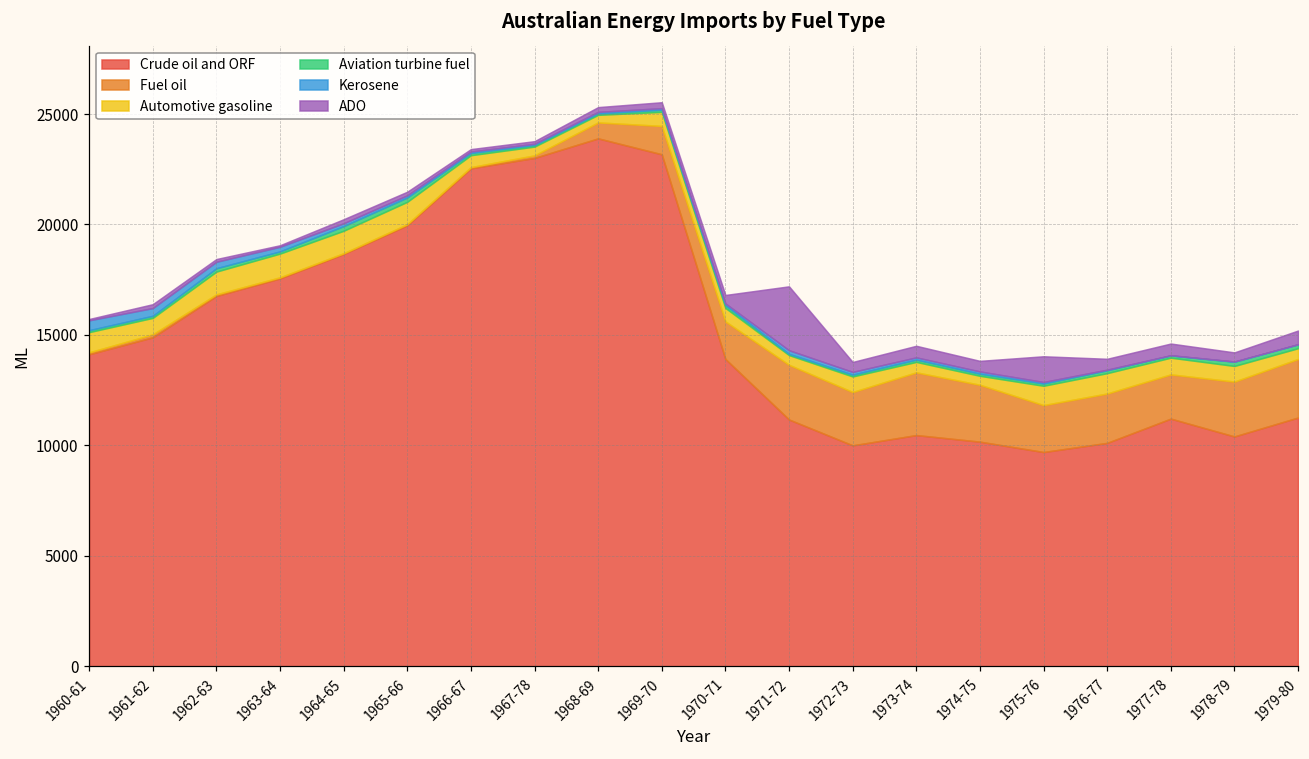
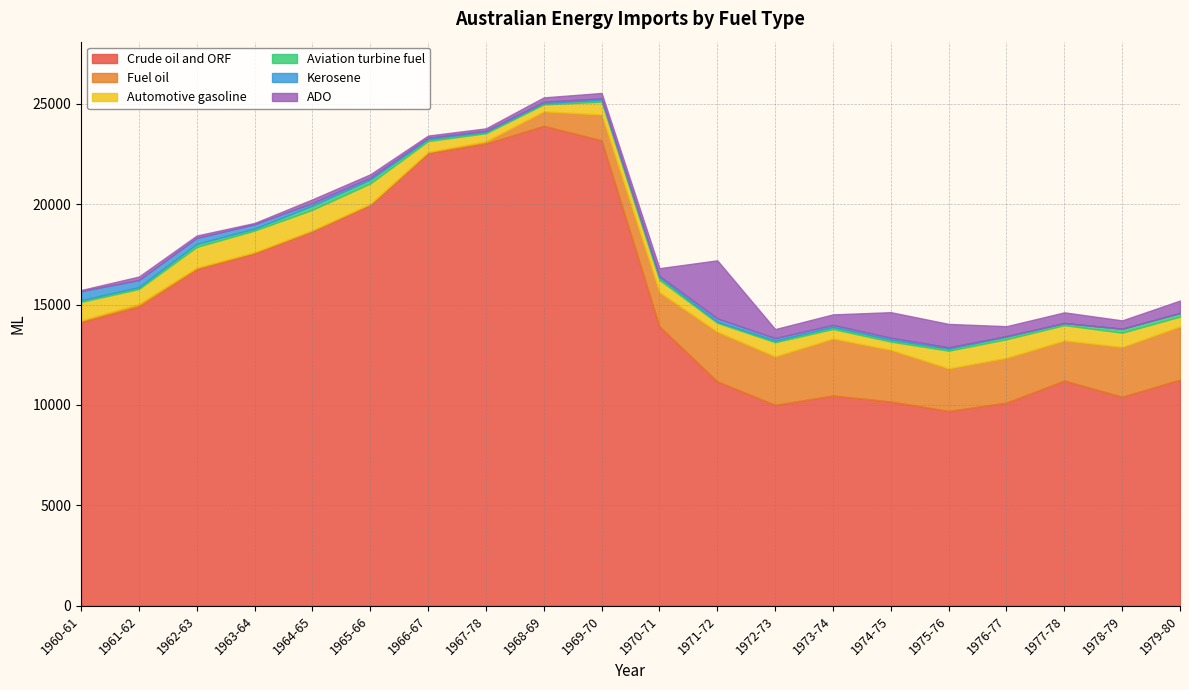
  {
    "Automotive gasoline": {
      "1962-63": 1000,
      "1964-65": 1000,
      "1965-66": 1000,
      "1976-77": 900,
      "1978-79": 700,
      "1979-80": 500
    },
    "Aviation turbine fuel": {
      "1962-63": 200
    },
    "Kerosene": {
      "1961-62": 400,
      "1971-72": 200
    },
    "ADO": {
      "1961-62": 200,
      "1964-65": 200,
      "1965-66": 200,
      "1968-69": 200,
      "1969-70": 300,
      "1970-71": 400,
      "1971-72": 2900,
      "1972-73": 400,
      "1973-74": 500,
-     "1974-75": 500,
+     "1974-75": 1300,
      "1975-76": 1200,
      "1976-77": 500,
      "1977-78": 500,
      "1978-79": 400,
      "1979-80": 600
    }
  }
